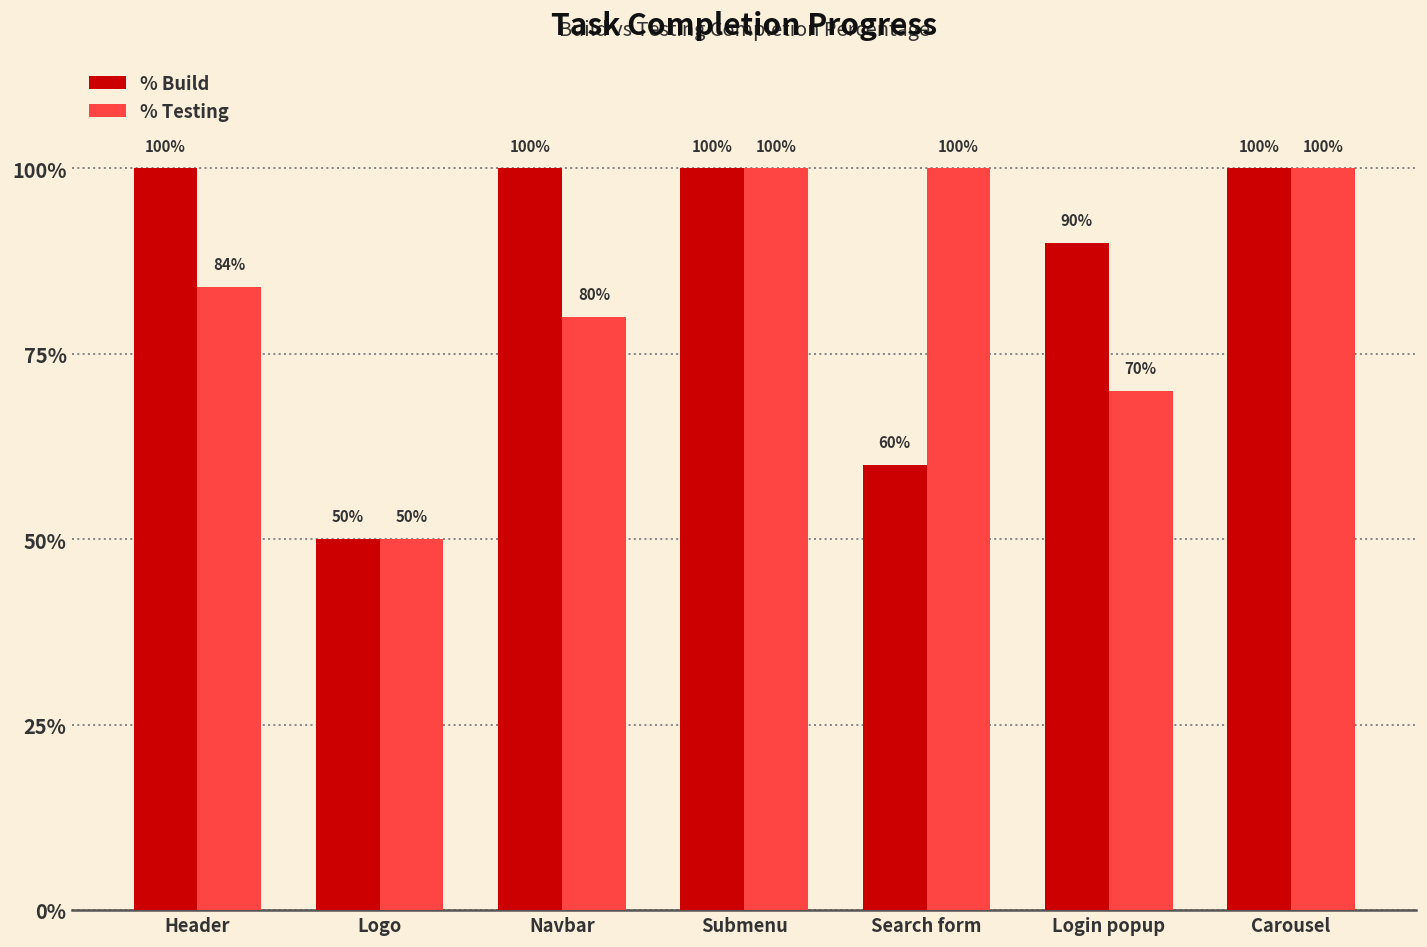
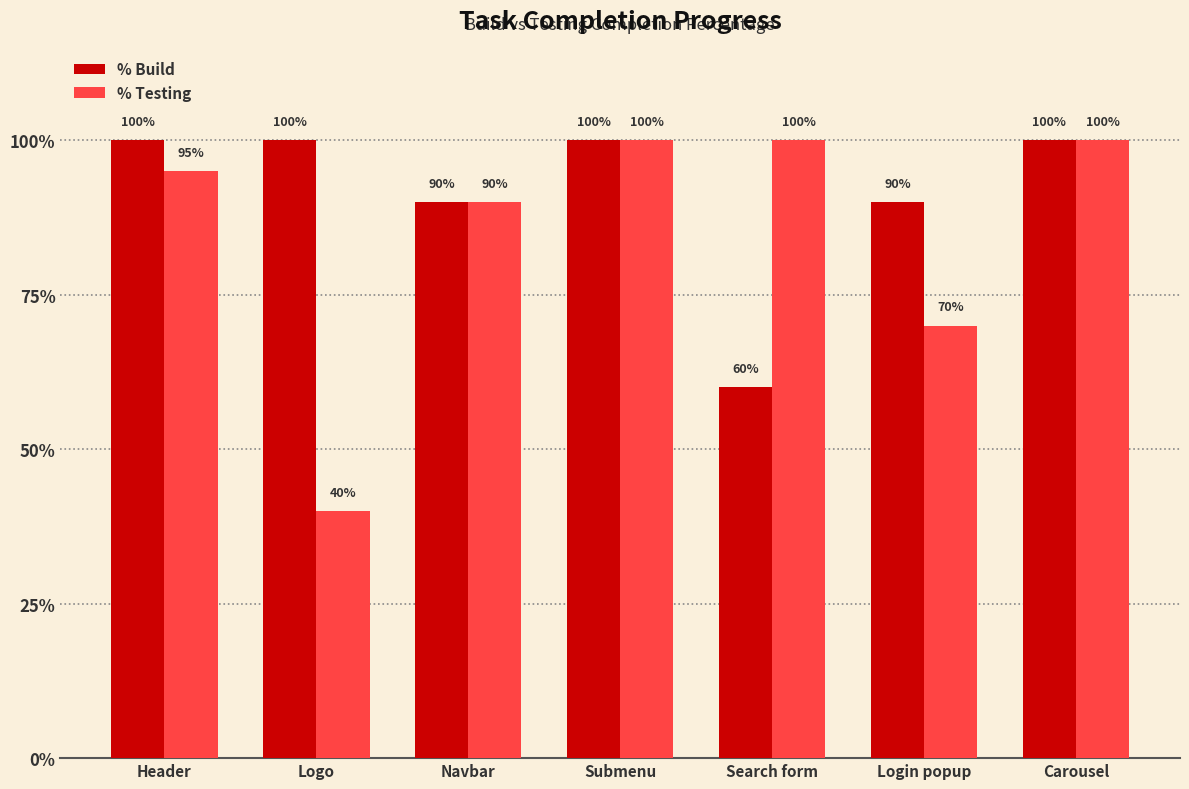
  {
    "% Build": {
      "Header": "100%",
-     "Logo": "50%",
-     "Navbar": "100%",
+     "Logo": "100%",
+     "Navbar": "90%",
      "Submenu": "100%",
      "Search form": "60%",
      "Login popup": "90%",
      "Carousel": "100%"
    },
    "% Testing": {
-     "Header": "84%",
-     "Logo": "50%",
-     "Navbar": "80%",
+     "Header": "95%",
+     "Logo": "40%",
+     "Navbar": "90%",
      "Submenu": "100%",
      "Search form": "100%",
      "Login popup": "70%",
      "Carousel": "100%"
    }
  }
